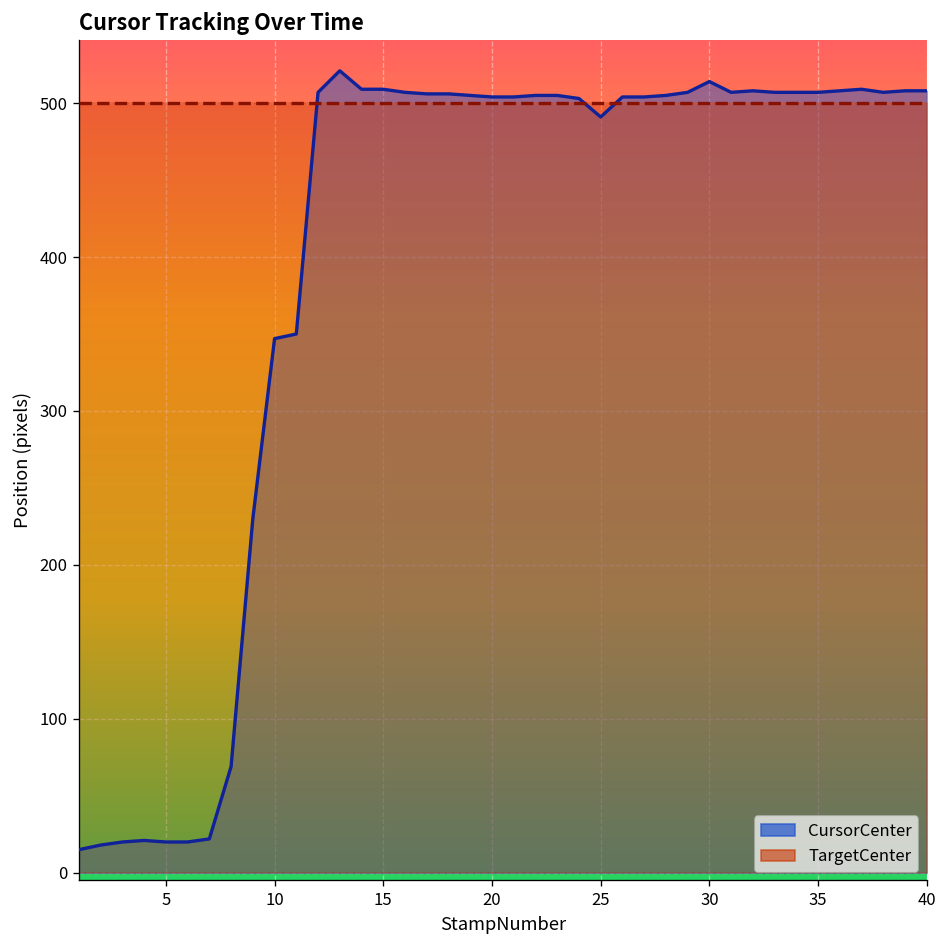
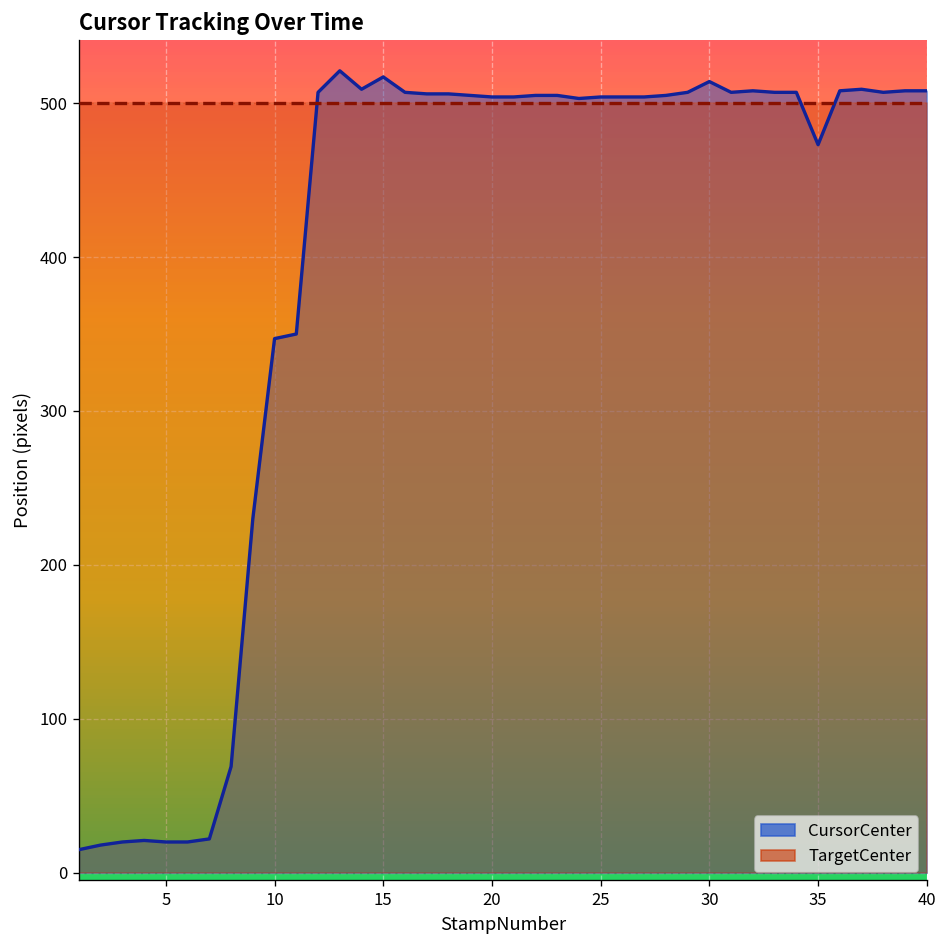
  {
    "CursorCenter": {
      "5": 20,
      "10": 347,
-     "15": 509,
+     "15": 517,
      "20": 504,
-     "25": 491,
+     "25": 504,
      "30": 514,
-     "35": 507,
+     "35": 473,
      "40": 508
    },
    "TargetCenter": {
      "5": 500,
      "10": 500,
      "15": 500,
      "20": 500,
      "25": 500,
      "30": 500,
      "35": 500,
      "40": 500
    }
  }
